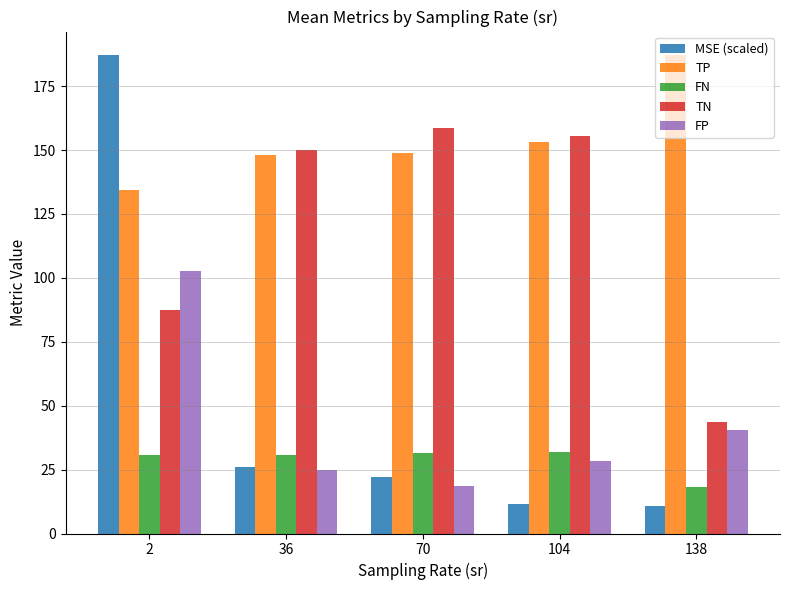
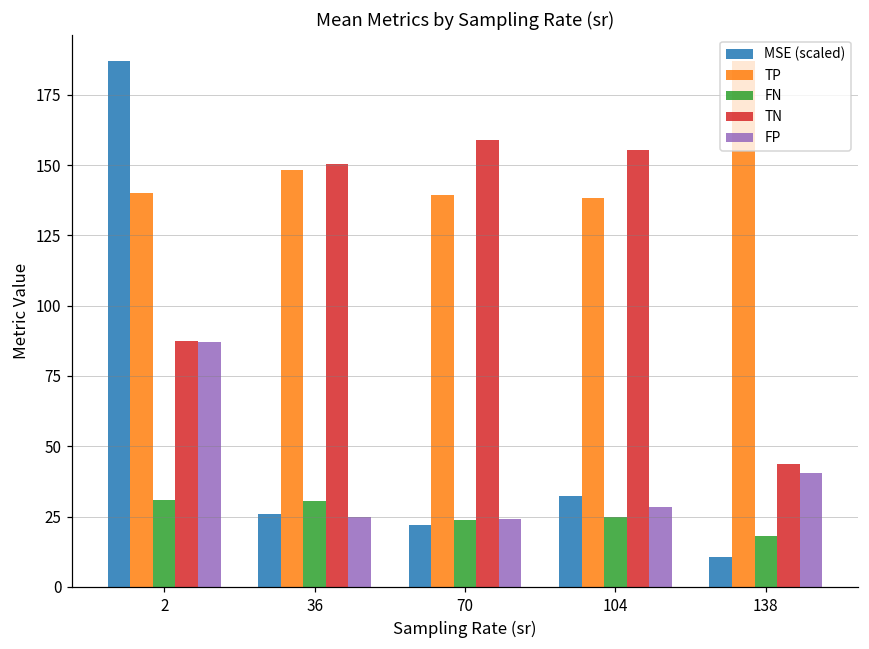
  {
    "MSE (scaled)": {
      "2": 187,
      "36": 26,
      "70": 22,
-     "104": 12,
+     "104": 32,
      "138": 11
    },
    "TP": {
-     "2": 134,
+     "2": 140,
      "36": 148,
-     "70": 149,
-     "104": 153
+     "70": 140,
+     "104": 138
    },
    "FN": {
      "2": 31,
      "36": 31,
-     "70": 32,
-     "104": 32,
+     "70": 24,
+     "104": 25,
      "138": 18
    },
    "TN": {
      "2": 88,
      "36": 150,
      "70": 159,
      "104": 155,
      "138": 44
    },
    "FP": {
-     "2": 103,
+     "2": 87,
      "36": 25,
-     "70": 19,
+     "70": 24,
      "104": 28,
      "138": 40
    }
  }
